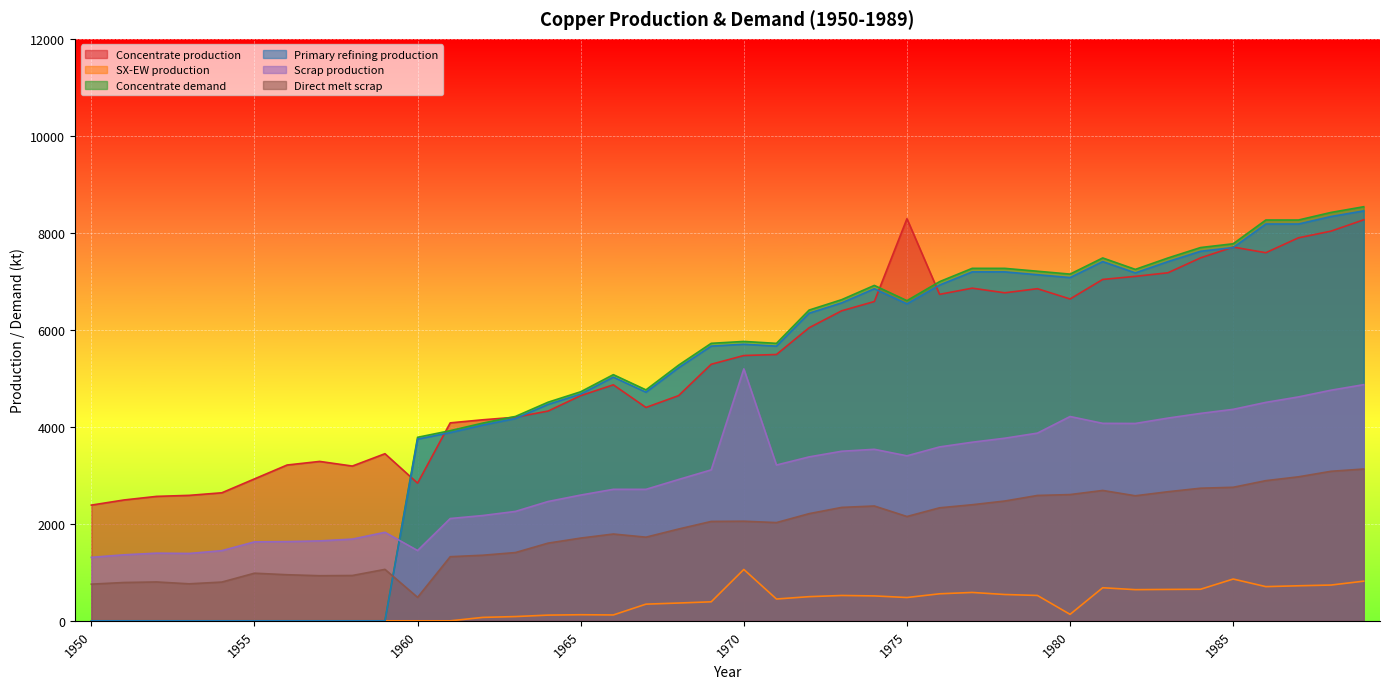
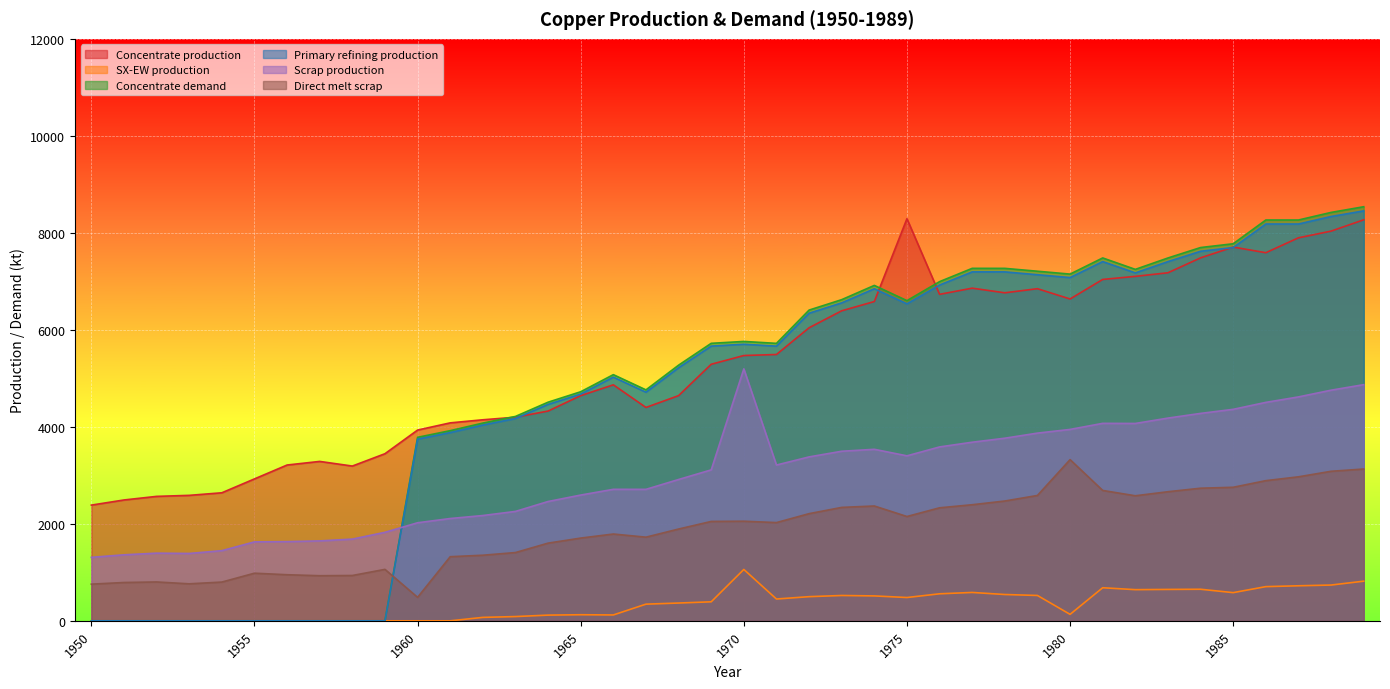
  {
    "Concentrate production": {
      "1950": 2400,
      "1955": 2900,
-     "1960": 2800,
+     "1960": 3900,
      "1970": 5500,
      "1975": 8300,
      "1980": 6600
    },
    "SX-EW production": {
      "1960": 0,
      "1965": 100,
      "1970": 1100,
      "1975": 500,
      "1980": 100,
-     "1985": 900
+     "1985": 600
    },
    "Concentrate demand": {
      "1970": 5800,
      "1975": 6600,
      "1980": 7100,
      "1985": 7800
    },
    "Primary refining production": {
      "1970": 5700,
      "1975": 6500,
      "1980": 7100
    },
    "Scrap production": {
      "1950": 1300,
      "1955": 1600,
-     "1960": 1400,
+     "1960": 2000,
      "1965": 2600,
      "1970": 5200,
      "1975": 3400,
-     "1980": 4200,
+     "1980": 3900,
      "1985": 4400
    },
    "Direct melt scrap": {
      "1950": 800,
      "1955": 1000,
      "1960": 500,
      "1965": 1700,
      "1970": 2100,
      "1975": 2200,
-     "1980": 2600,
+     "1980": 3300,
      "1985": 2800
    }
  }
